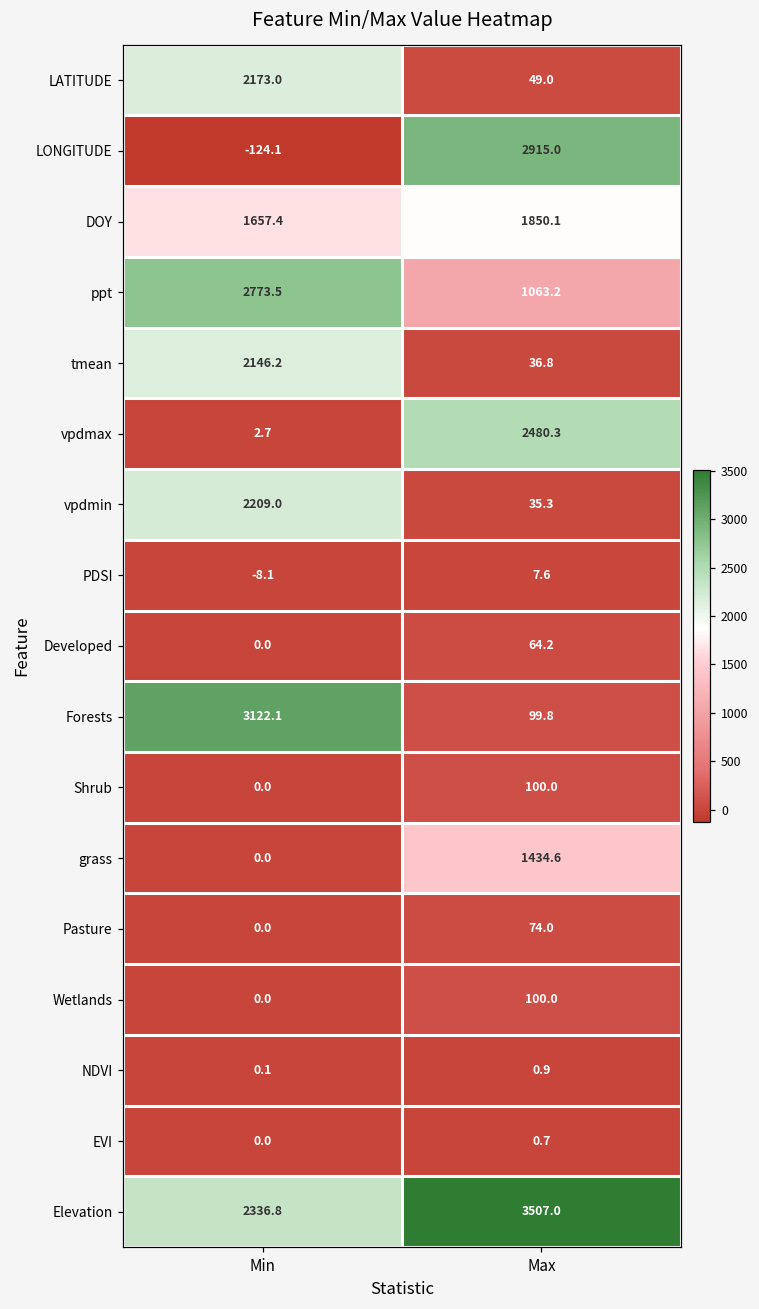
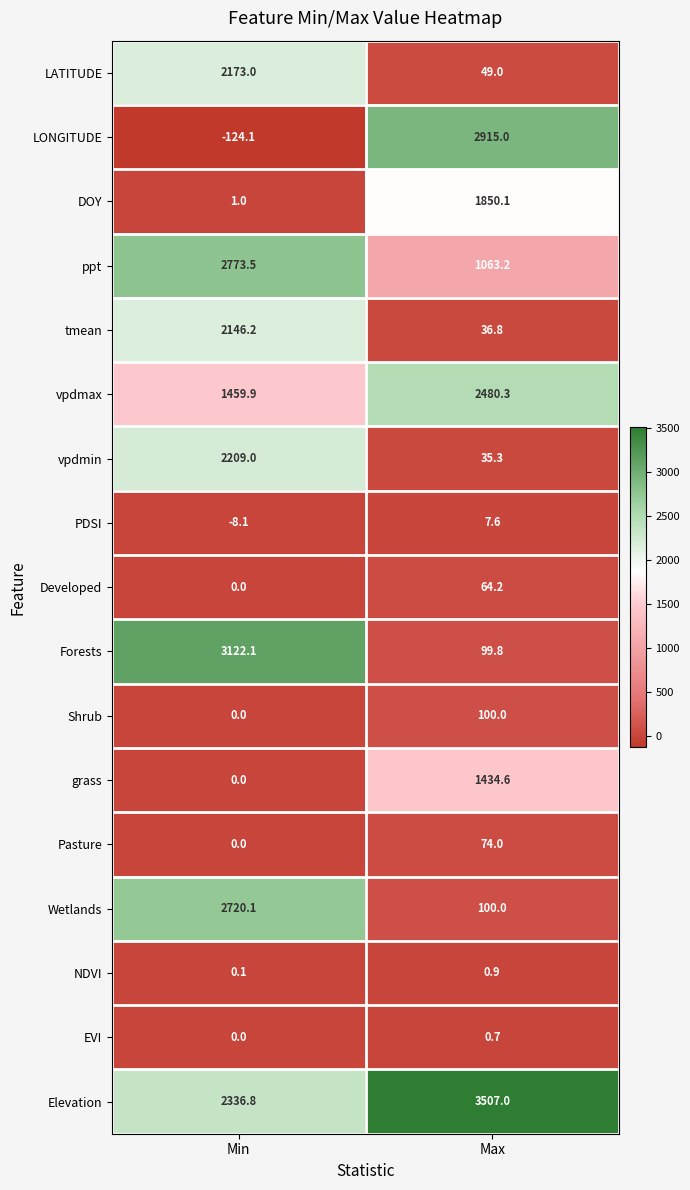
  {
    "LATITUDE": {
      "Min": 2173.0,
      "Max": 49.0
    },
    "LONGITUDE": {
      "Min": -124.1,
      "Max": 2915.0
    },
    "DOY": {
-     "Min": 1657.4,
+     "Min": 1.0,
      "Max": 1850.1
    },
    "ppt": {
      "Min": 2773.5,
      "Max": 1063.2
    },
    "tmean": {
      "Min": 2146.2,
      "Max": 36.8
    },
    "vpdmax": {
-     "Min": 2.7,
+     "Min": 1459.9,
      "Max": 2480.3
    },
    "vpdmin": {
      "Min": 2209.0,
      "Max": 35.3
    },
    "PDSI": {
      "Min": -8.1,
      "Max": 7.6
    },
    "Developed": {
      "Min": 0.0,
      "Max": 64.2
    },
    "Forests": {
      "Min": 3122.1,
      "Max": 99.8
    },
    "Shrub": {
      "Min": 0.0,
      "Max": 100.0
    },
    "grass": {
      "Min": 0.0,
      "Max": 1434.6
    },
    "Pasture": {
      "Min": 0.0,
      "Max": 74.0
    },
    "Wetlands": {
-     "Min": 0.0,
+     "Min": 2720.1,
      "Max": 100.0
    },
    "NDVI": {
      "Min": 0.1,
      "Max": 0.9
    },
    "EVI": {
      "Min": 0.0,
      "Max": 0.7
    },
    "Elevation": {
      "Min": 2336.8,
      "Max": 3507.0
    }
  }
